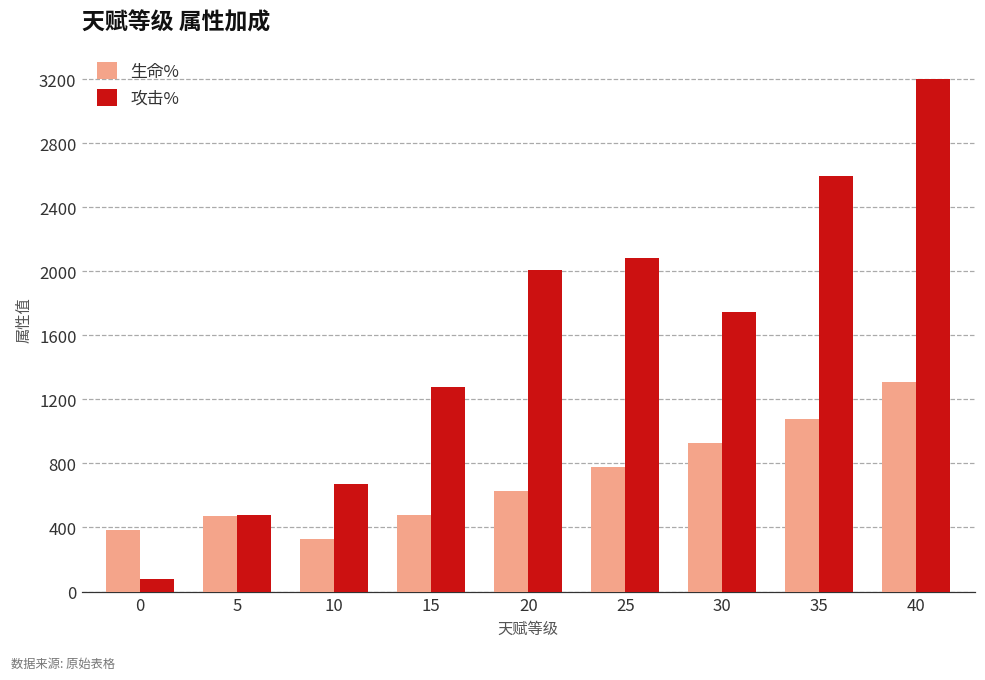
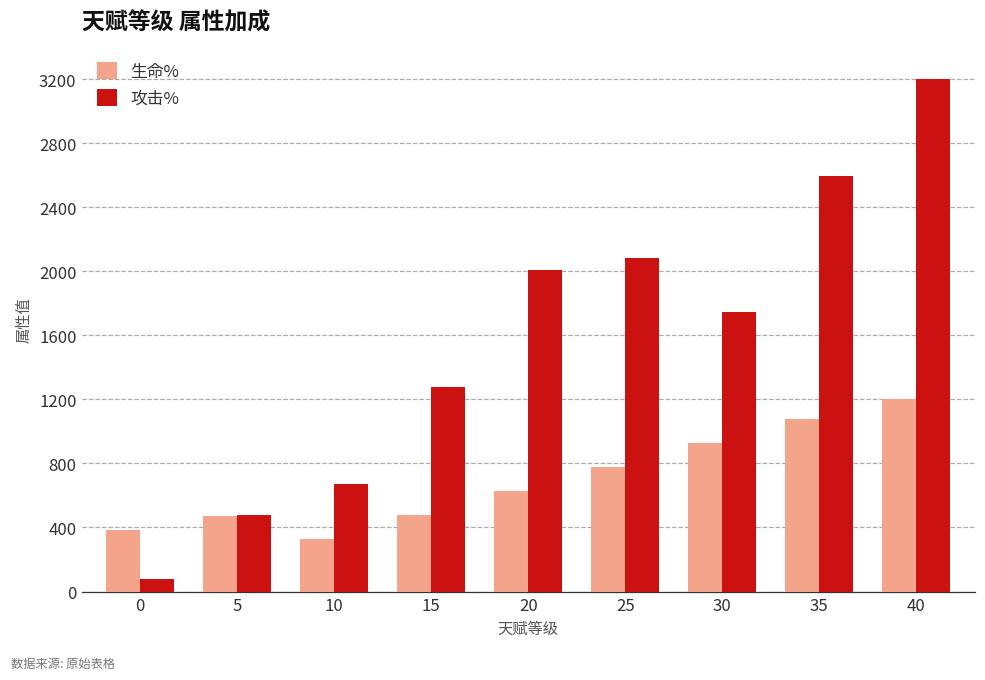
  {
    "生命%": {
      "0": 380,
      "5": 470,
      "10": 330,
      "15": 480,
      "20": 630,
      "25": 780,
      "30": 930,
      "35": 1080,
-     "40": 1310
+     "40": 1200
    },
    "攻击%": {
      "0": 80,
      "5": 480,
      "10": 670,
      "15": 1280,
      "20": 2010,
      "25": 2080,
      "30": 1740,
      "35": 2600,
      "40": 3200
    }
  }
